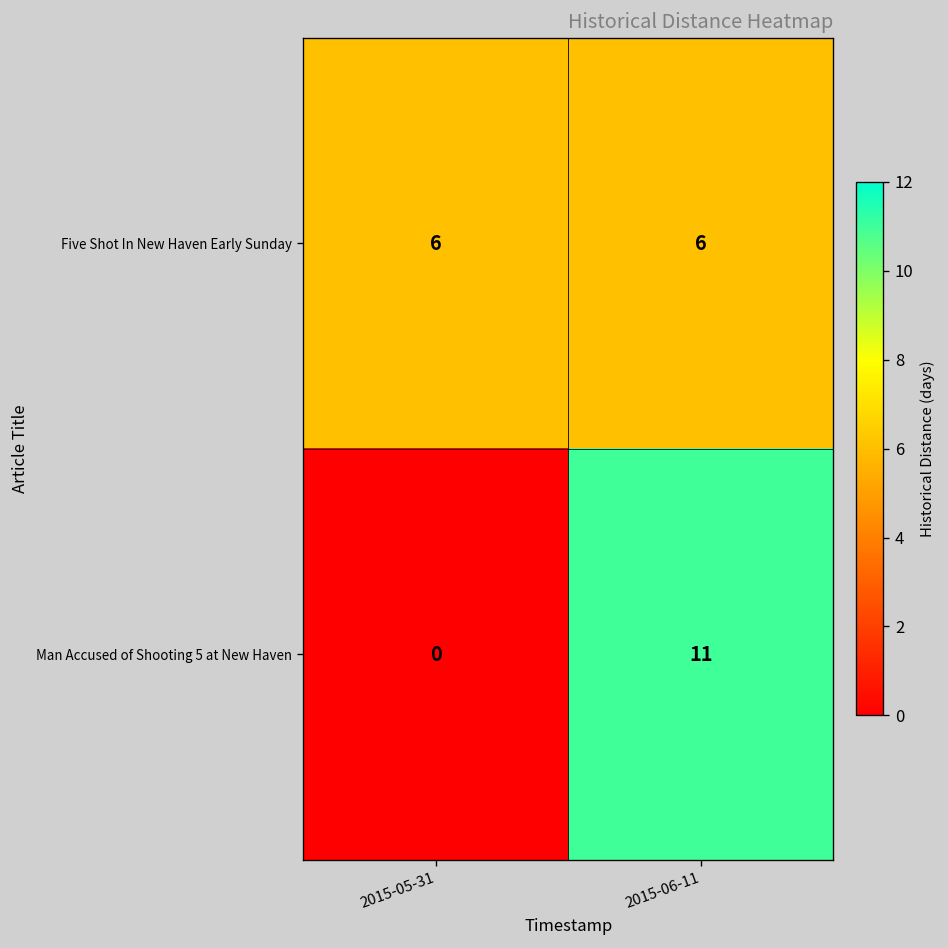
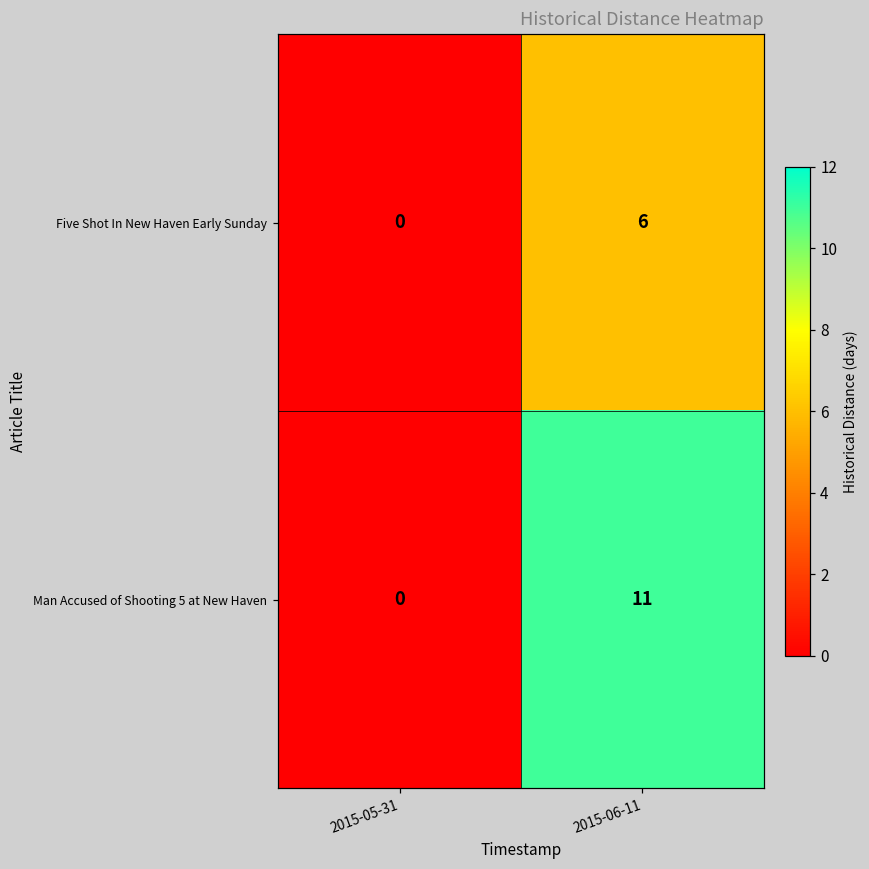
  {
    "Five Shot In New Haven Early Sunday": {
-     "2015-05-31": 6,
+     "2015-05-31": 0,
      "2015-06-11": 6
    },
    "Man Accused of Shooting 5 at New Haven": {
      "2015-05-31": 0,
      "2015-06-11": 11
    }
  }
